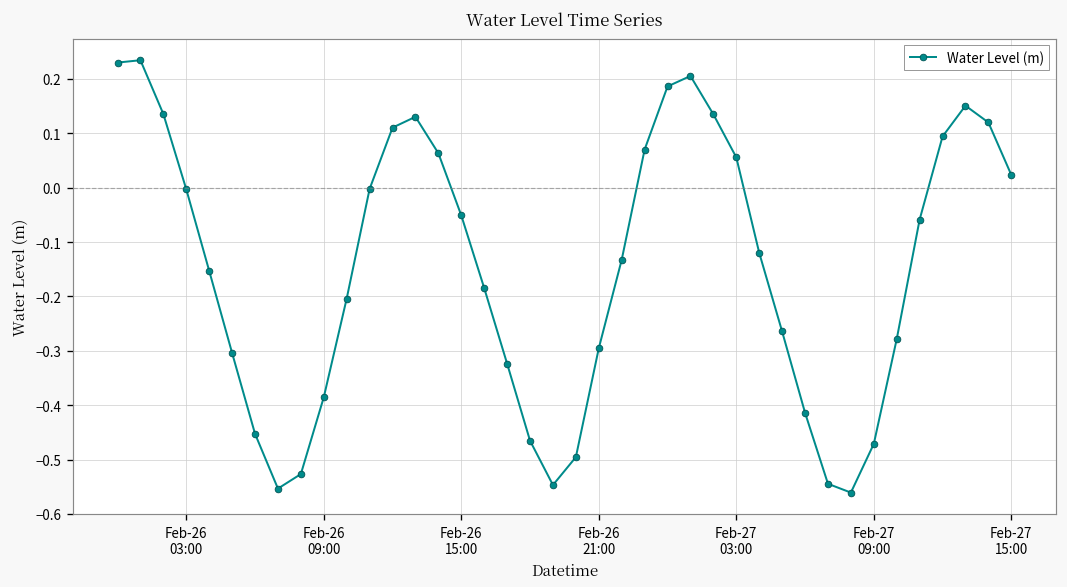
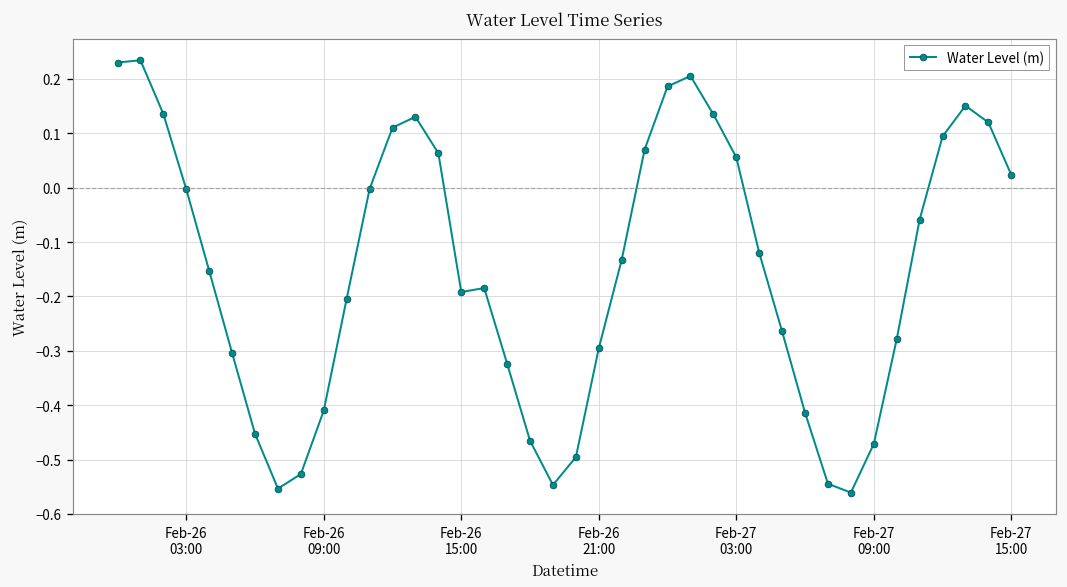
  {
    "Feb-26 03:00": 0.00,
-   "Feb-26 09:00": -0.39,
-   "Feb-26 15:00": -0.05,
+   "Feb-26 09:00": -0.41,
+   "Feb-26 15:00": -0.19,
    "Feb-26 21:00": -0.30,
    "Feb-27 03:00": 0.06,
    "Feb-27 09:00": -0.47,
    "Feb-27 15:00": 0.02
  }
